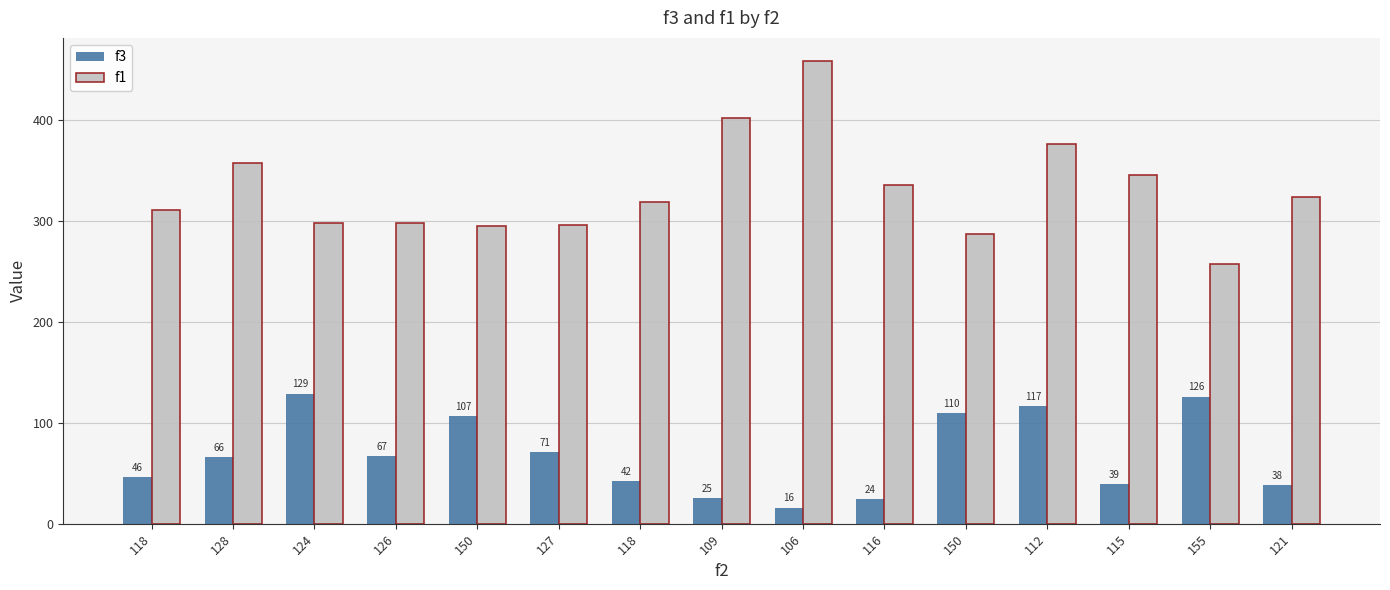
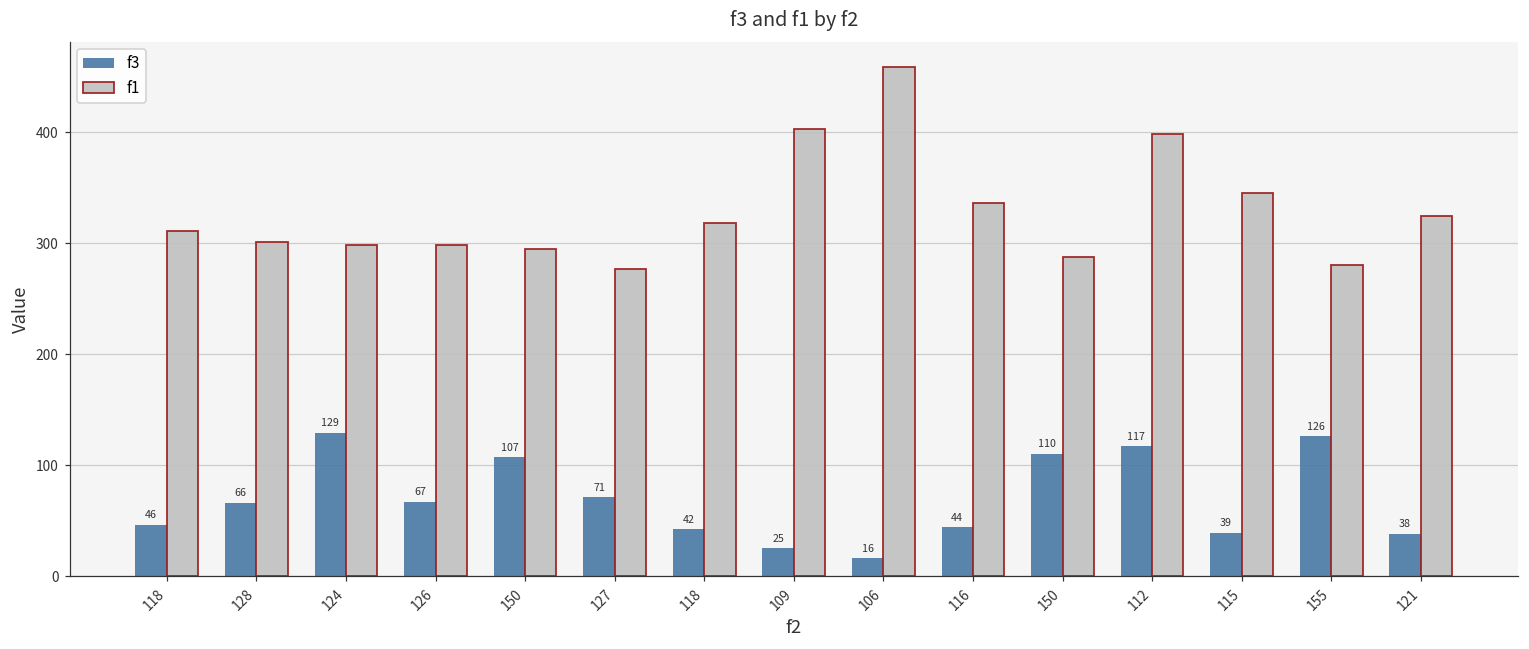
  {
    "f3": {
      "128": 66,
      "124": 129,
      "126": 67,
      "127": 71,
      "109": 25,
      "106": 16,
-     "116": 24,
+     "116": 44,
      "112": 117,
      "115": 39,
      "155": 126,
      "121": 38
    },
    "f1": {
-     "128": 358,
+     "128": 301,
      "124": 298,
      "126": 298,
-     "127": 296,
+     "127": 277,
      "109": 403,
      "106": 459,
      "116": 336,
-     "112": 377,
+     "112": 399,
      "115": 345,
-     "155": 258,
+     "155": 280,
      "121": 324
    }
  }
